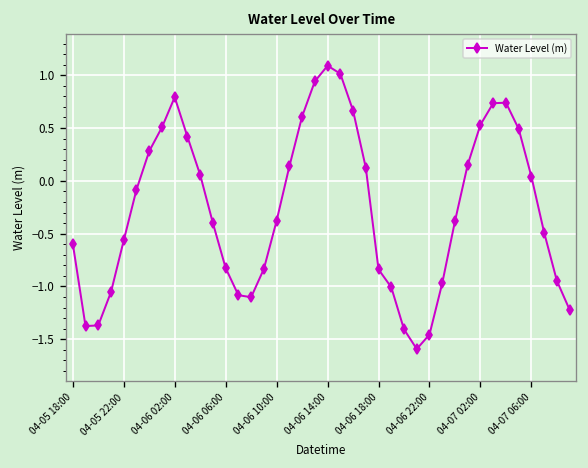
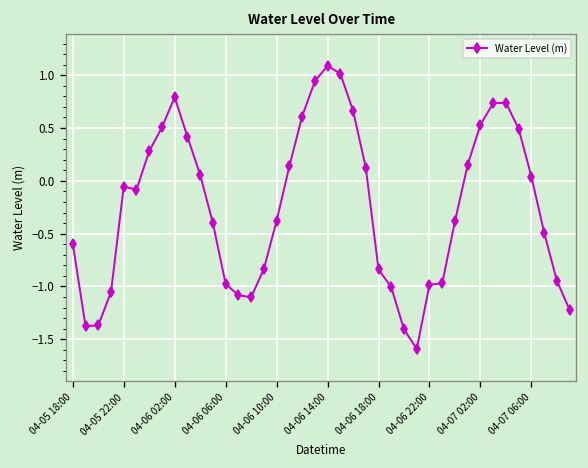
  {
    "04-05 18:00": -0.6,
-   "04-05 22:00": -0.6,
+   "04-05 22:00": -0.1,
    "04-06 02:00": 0.8,
-   "04-06 06:00": -0.8,
+   "04-06 06:00": -1.0,
    "04-06 10:00": -0.4,
    "04-06 14:00": 1.1,
    "04-06 18:00": -0.8,
-   "04-06 22:00": -1.5,
+   "04-06 22:00": -1.0,
    "04-07 02:00": 0.5,
    "04-07 06:00": 0.0
  }
